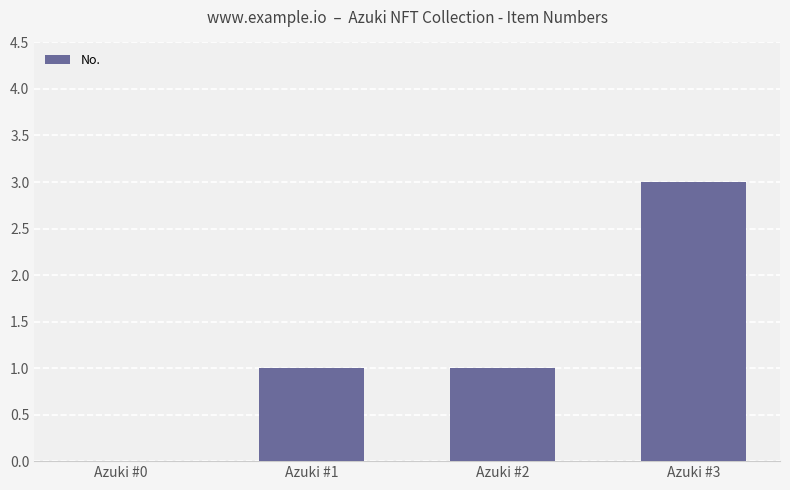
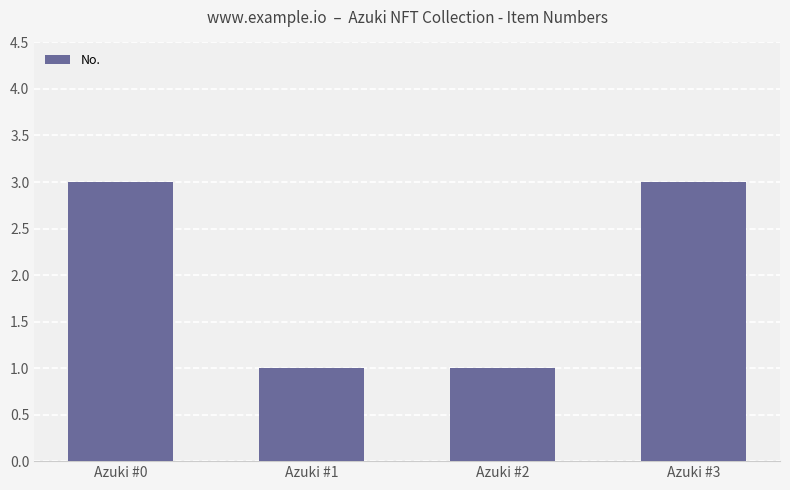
  {
-   "Azuki #0": 0,
+   "Azuki #0": 3,
    "Azuki #1": 1,
    "Azuki #2": 1,
    "Azuki #3": 3
  }
